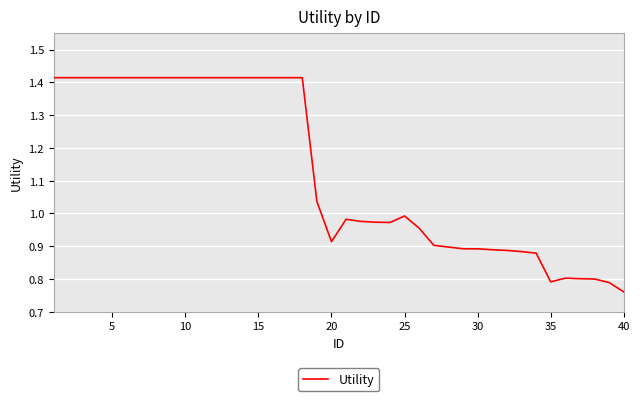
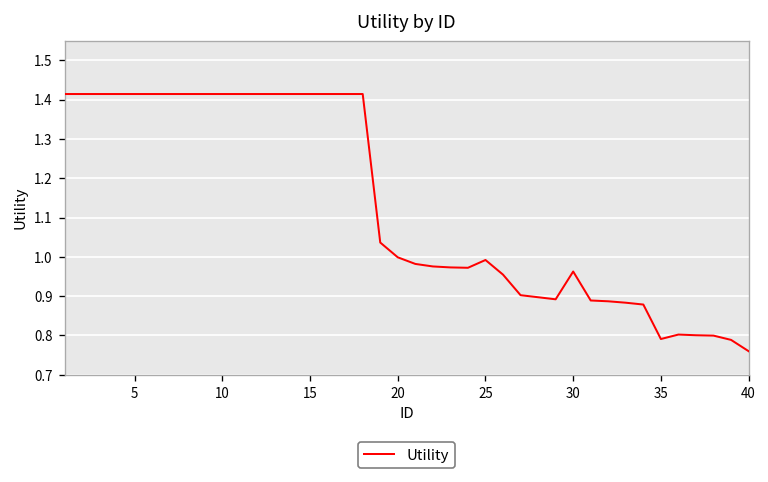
  {
    "5": 1.41,
    "10": 1.41,
    "15": 1.41,
-   "20": 0.91,
+   "20": 1.00,
    "25": 0.99,
-   "30": 0.89,
+   "30": 0.96,
    "35": 0.79,
    "40": 0.76
  }
